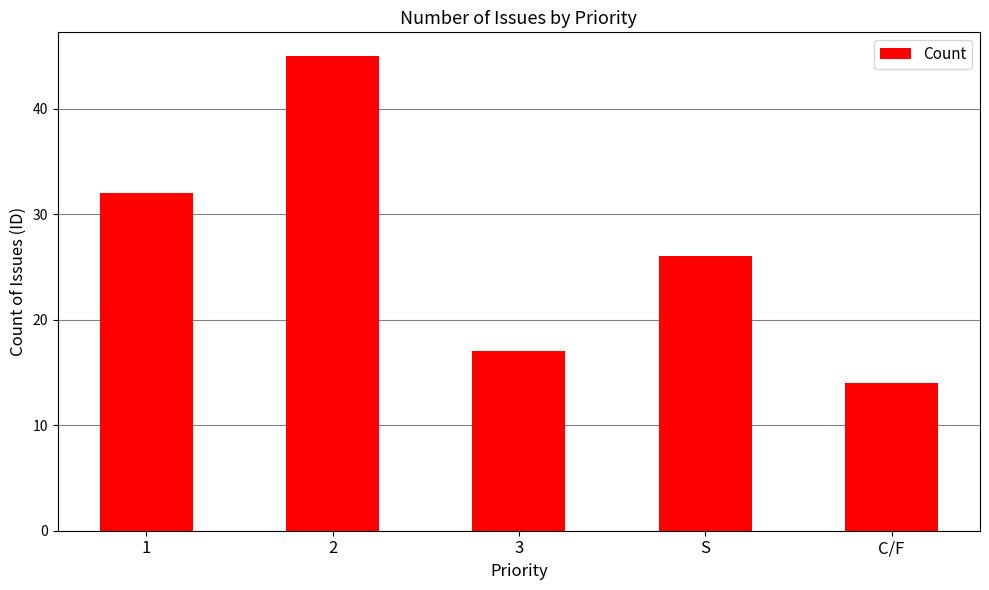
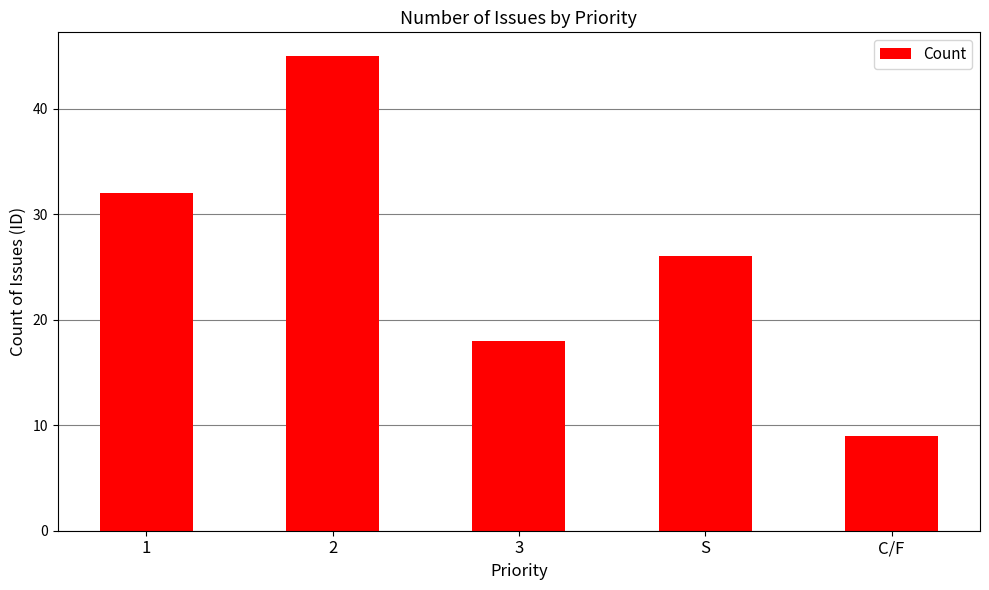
  {
    "1": 32,
    "2": 45,
-   "3": 17,
+   "3": 18,
    "S": 26,
-   "C/F": 14
+   "C/F": 9
  }
